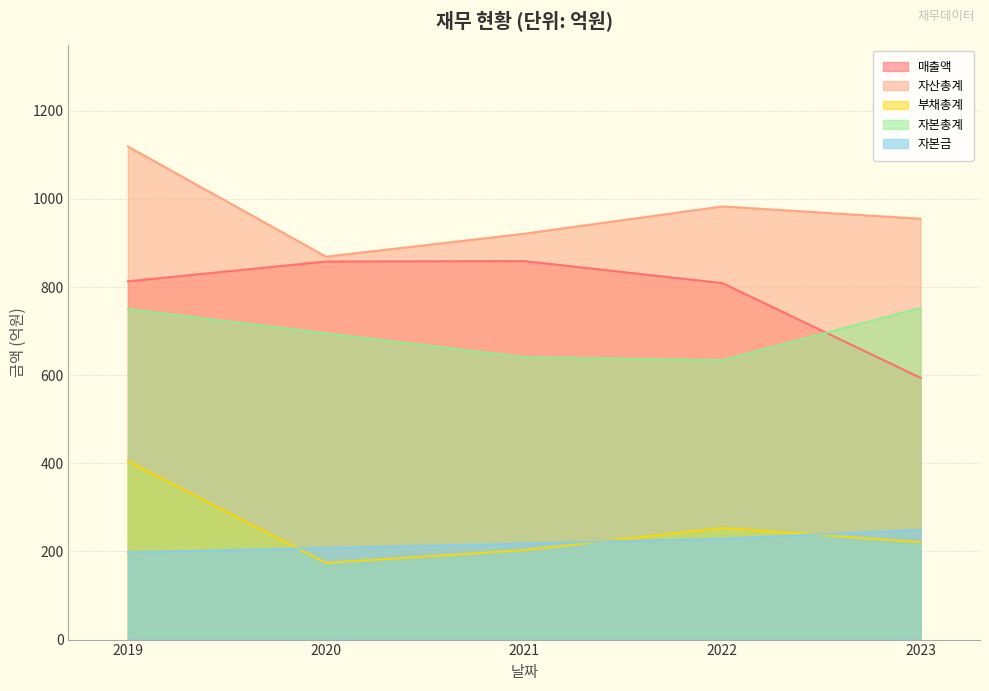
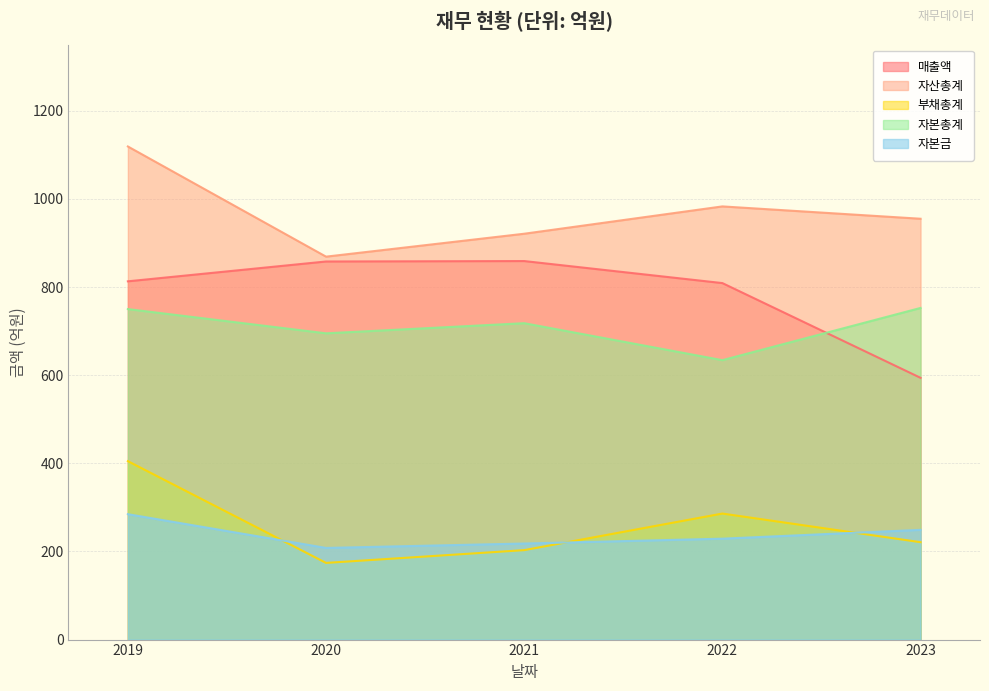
  {
    "부채총계": {
      "2019": 400,
      "2020": 170,
      "2021": 200,
-     "2022": 250,
+     "2022": 290,
      "2023": 220
    },
    "자본총계": {
      "2019": 750,
      "2020": 700,
-     "2021": 640,
+     "2021": 720,
      "2022": 630,
      "2023": 750
    },
    "자본금": {
-     "2019": 200,
+     "2019": 280,
      "2020": 210,
      "2021": 220,
      "2022": 230,
      "2023": 250
    }
  }
